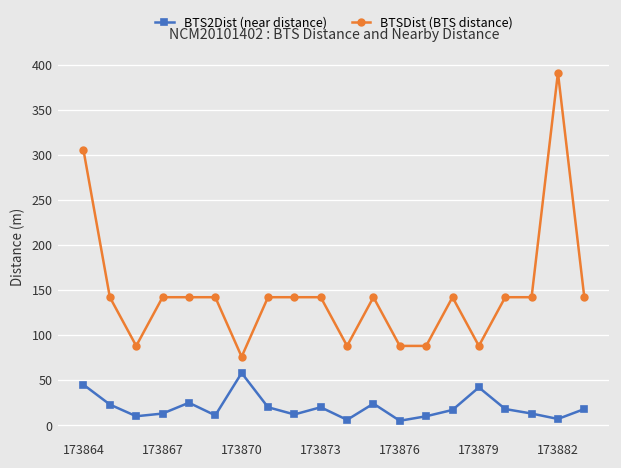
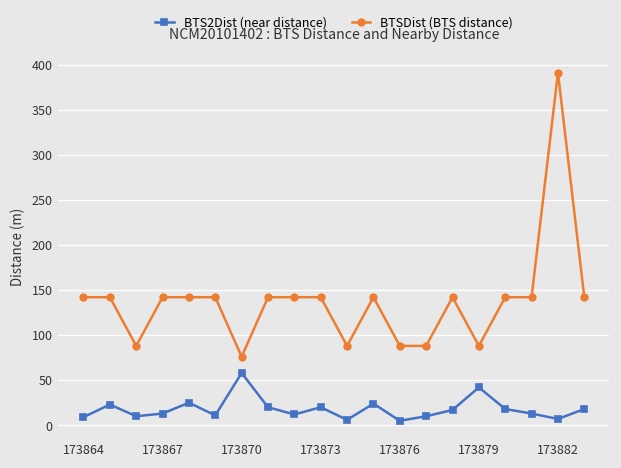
  {
    "BTS2Dist (near distance)": {
-     "173864": 50,
+     "173864": 10,
      "173867": 10,
      "173870": 60,
      "173873": 20,
      "173876": 10,
      "173879": 40,
      "173882": 10
    },
    "BTSDist (BTS distance)": {
-     "173864": 310,
+     "173864": 140,
      "173867": 140,
      "173870": 80,
      "173873": 140,
      "173876": 90,
      "173879": 90,
      "173882": 390
    }
  }
